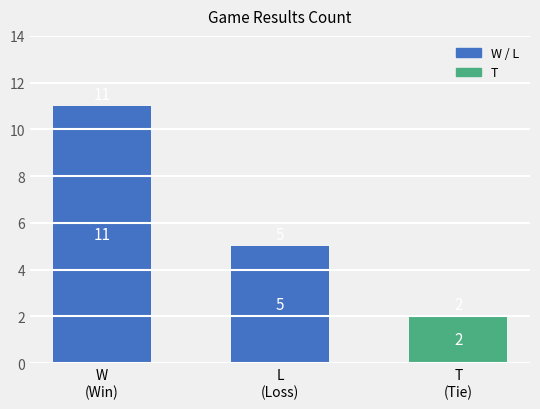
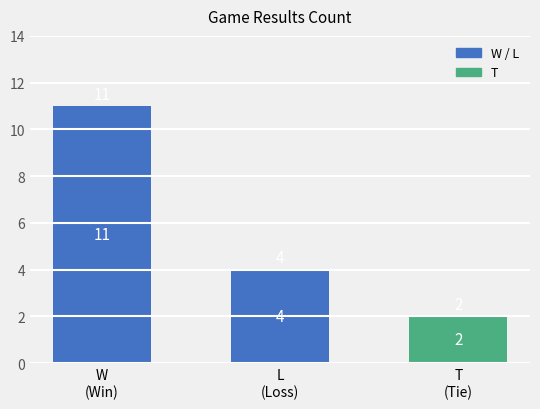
  {
    "W (Win)": 11,
-   "L (Loss)": 5,
+   "L (Loss)": 4,
    "T (Tie)": 2
  }
